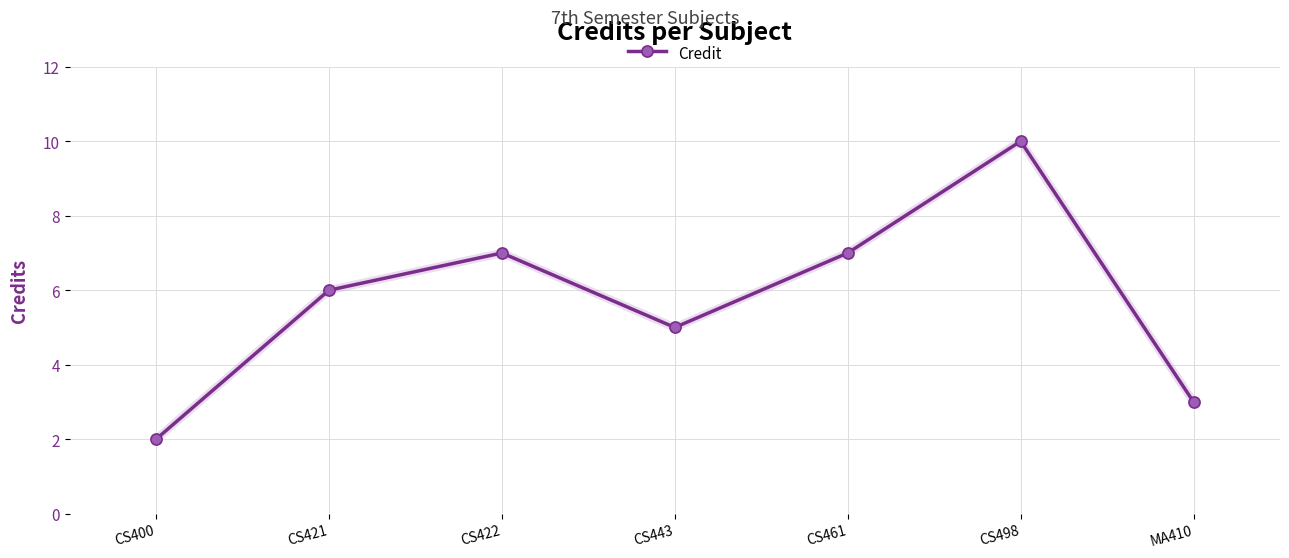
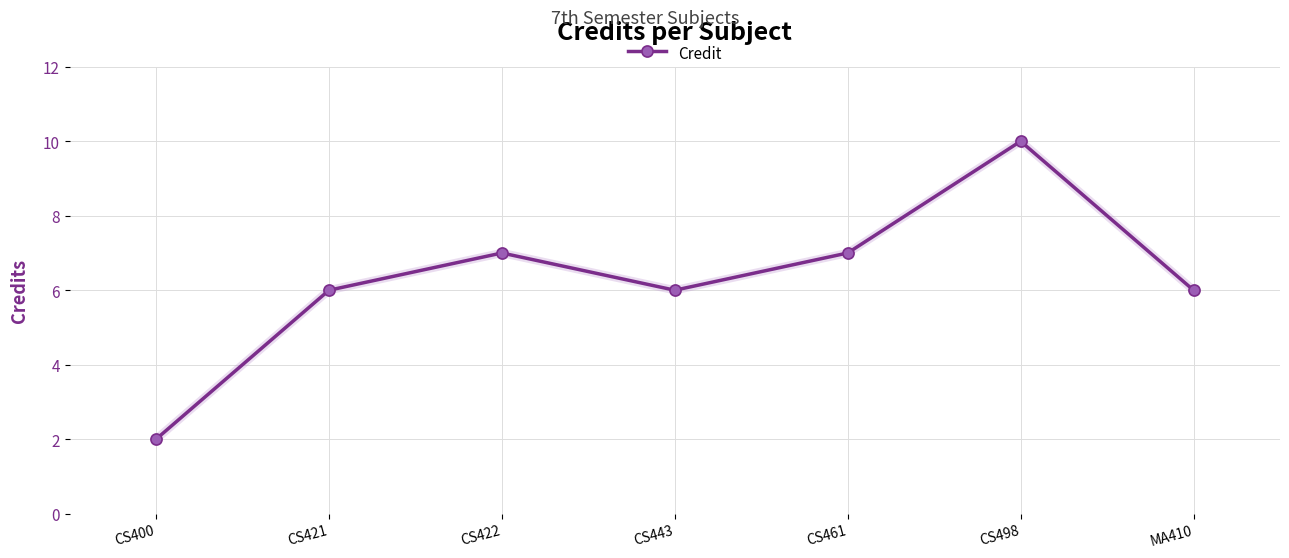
  {
    "CS400": 2,
    "CS421": 6,
    "CS422": 7,
-   "CS443": 5,
+   "CS443": 6,
    "CS461": 7,
    "CS498": 10,
-   "MA410": 3
+   "MA410": 6
  }
